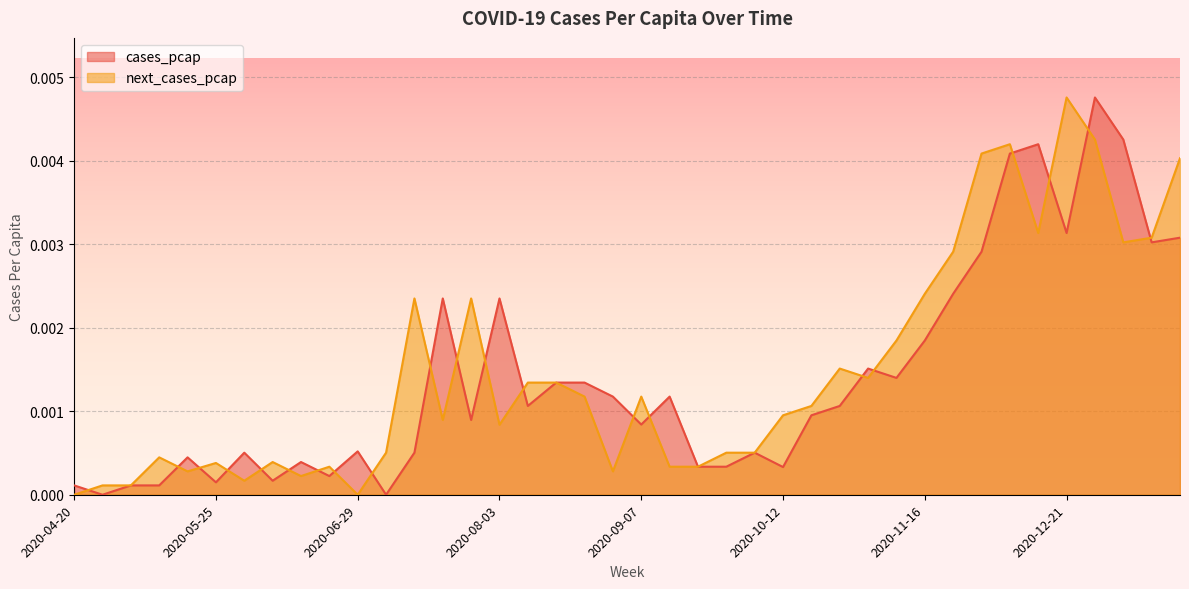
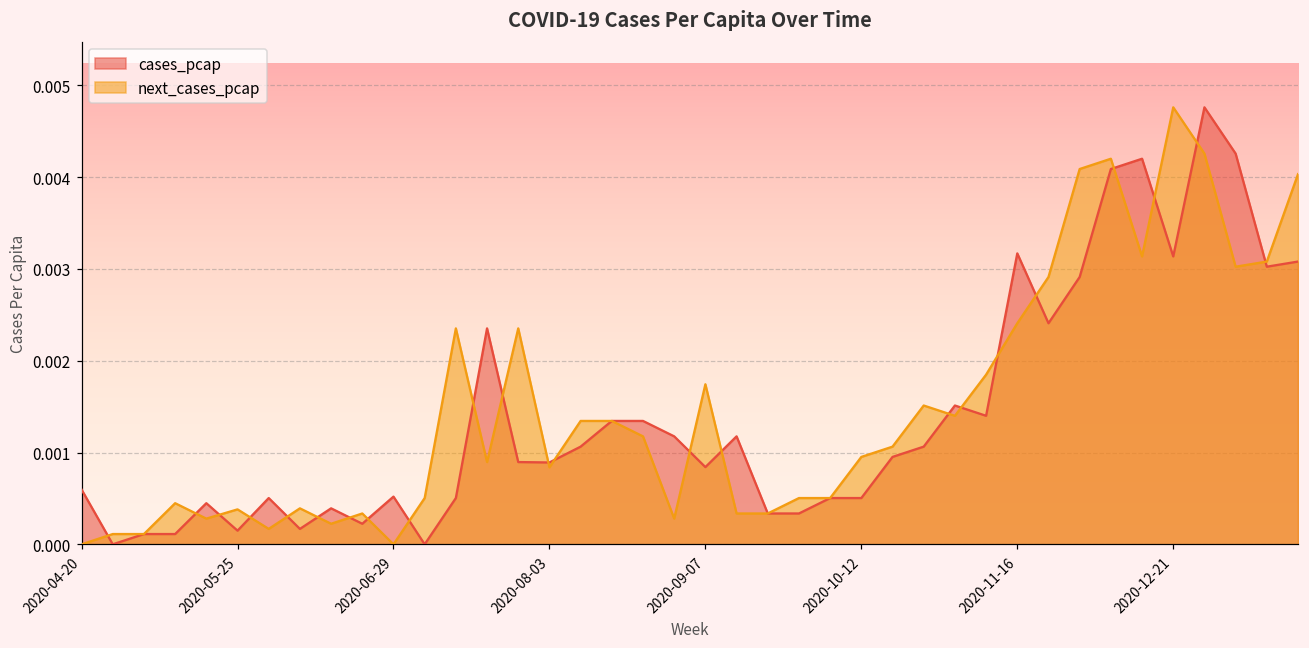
  {
    "cases_pcap": {
-     "2020-04-20": 0.0001,
+     "2020-04-20": 0.0006,
      "2020-05-25": 0.0001,
      "2020-06-29": 0.0005,
-     "2020-08-03": 0.0024,
+     "2020-08-03": 0.0009,
      "2020-09-07": 0.0008,
-     "2020-10-12": 0.0003,
-     "2020-11-16": 0.0018,
+     "2020-10-12": 0.0005,
+     "2020-11-16": 0.0032,
      "2020-12-21": 0.0031
    },
    "next_cases_pcap": {
      "2020-04-20": 0.0000,
      "2020-05-25": 0.0004,
      "2020-06-29": 0.0000,
      "2020-08-03": 0.0008,
-     "2020-09-07": 0.0012,
+     "2020-09-07": 0.0017,
      "2020-10-12": 0.0010,
      "2020-11-16": 0.0024,
      "2020-12-21": 0.0048
    }
  }
